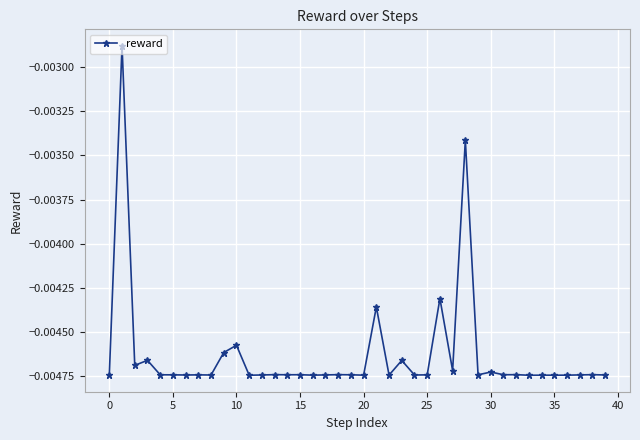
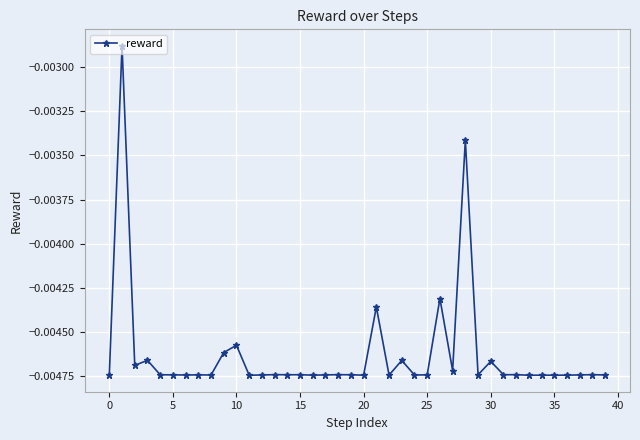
  {
    "0": -0.00474,
    "5": -0.00474,
    "10": -0.00458,
    "15": -0.00474,
    "20": -0.00474,
    "25": -0.00474,
-   "30": -0.00473,
+   "30": -0.00467,
    "35": -0.00474
  }
